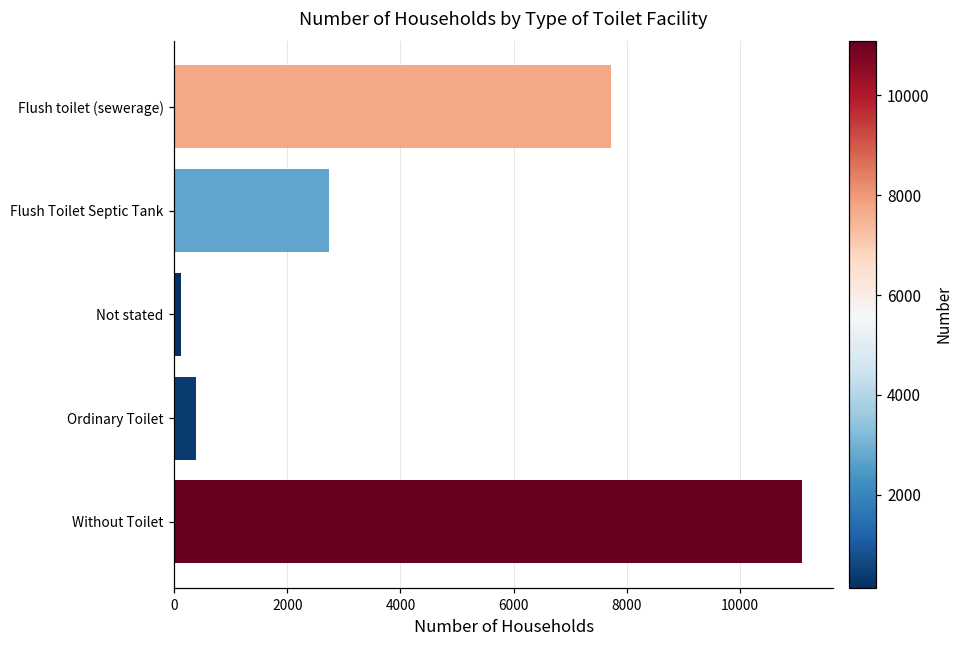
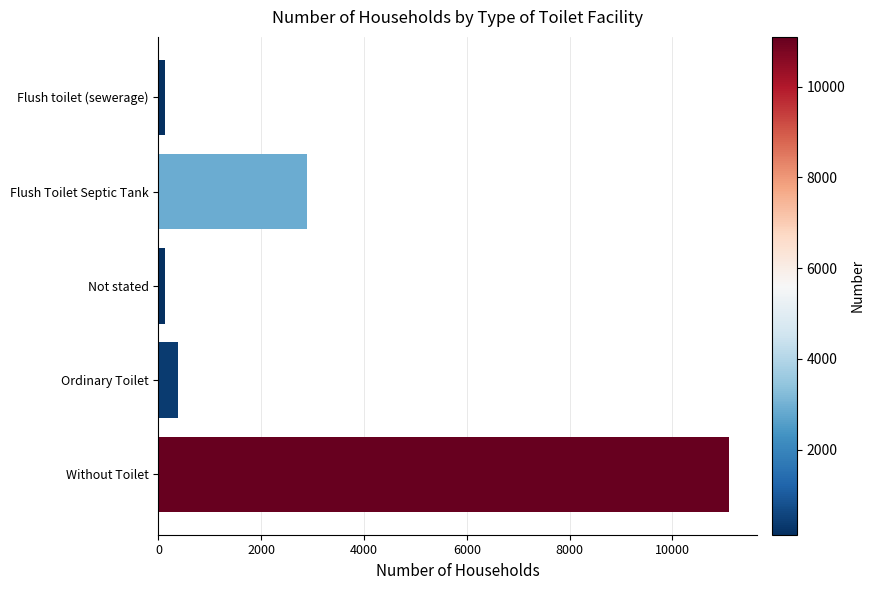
  {
-   "Flush toilet (sewerage)": 7700,
-   "Flush Toilet Septic Tank": 2700,
+   "Flush toilet (sewerage)": 100,
+   "Flush Toilet Septic Tank": 2900,
    "Not stated": 100,
    "Ordinary Toilet": 400,
    "Without Toilet": 11100
  }
